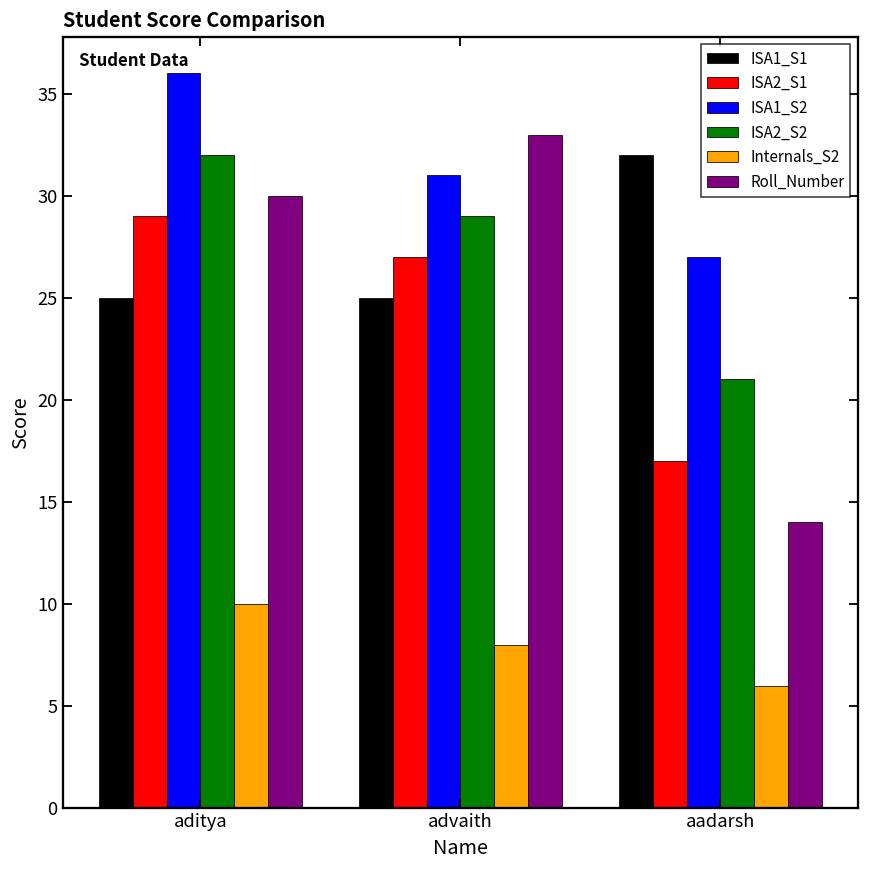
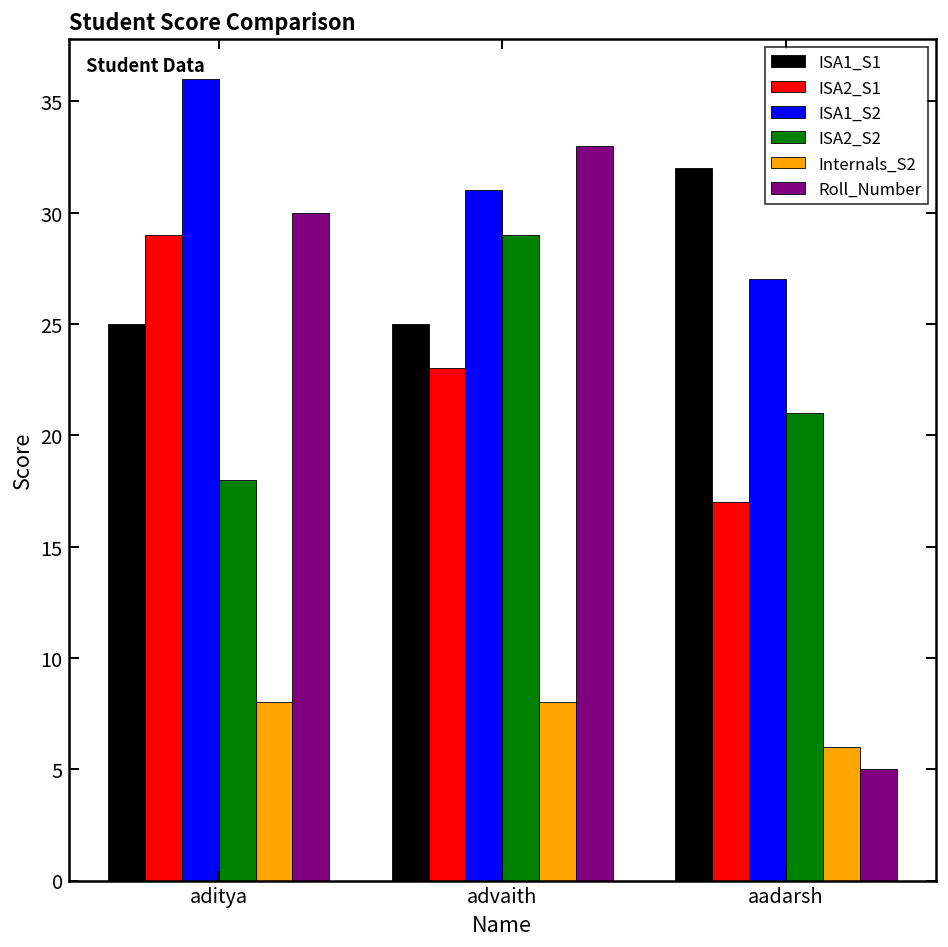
  {
    "ISA1_S1": {
      "aditya": 25,
      "advaith": 25,
      "aadarsh": 32
    },
    "ISA2_S1": {
      "aditya": 29,
-     "advaith": 27,
+     "advaith": 23,
      "aadarsh": 17
    },
    "ISA1_S2": {
      "aditya": 36,
      "advaith": 31,
      "aadarsh": 27
    },
    "ISA2_S2": {
-     "aditya": 32,
+     "aditya": 18,
      "advaith": 29,
      "aadarsh": 21
    },
    "Internals_S2": {
-     "aditya": 10,
+     "aditya": 8,
      "advaith": 8,
      "aadarsh": 6
    },
    "Roll_Number": {
      "aditya": 30,
      "advaith": 33,
-     "aadarsh": 14
+     "aadarsh": 5
    }
  }
